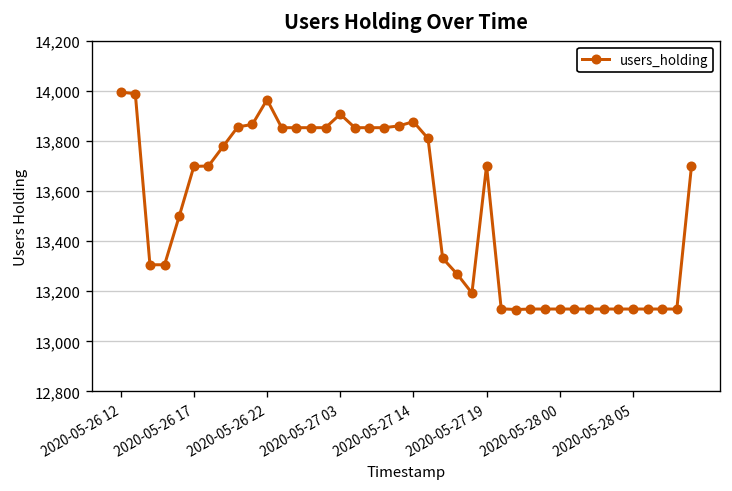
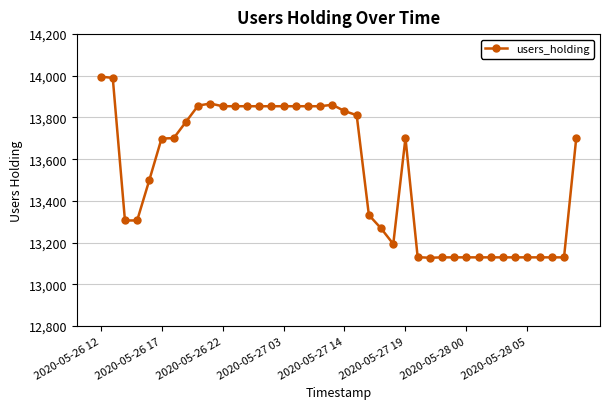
  {
    "2020-05-26 12": "14,000",
    "2020-05-26 17": "13,700",
-   "2020-05-26 22": "13,970",
-   "2020-05-27 03": "13,910",
-   "2020-05-27 14": "13,880",
+   "2020-05-26 22": "13,850",
+   "2020-05-27 03": "13,850",
+   "2020-05-27 14": "13,830",
    "2020-05-27 19": "13,700",
    "2020-05-28 00": "13,130",
    "2020-05-28 05": "13,130"
  }
